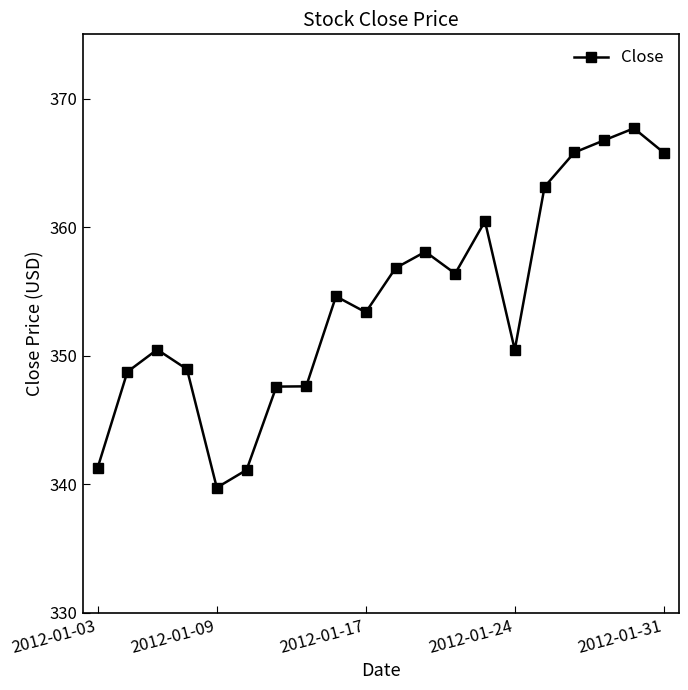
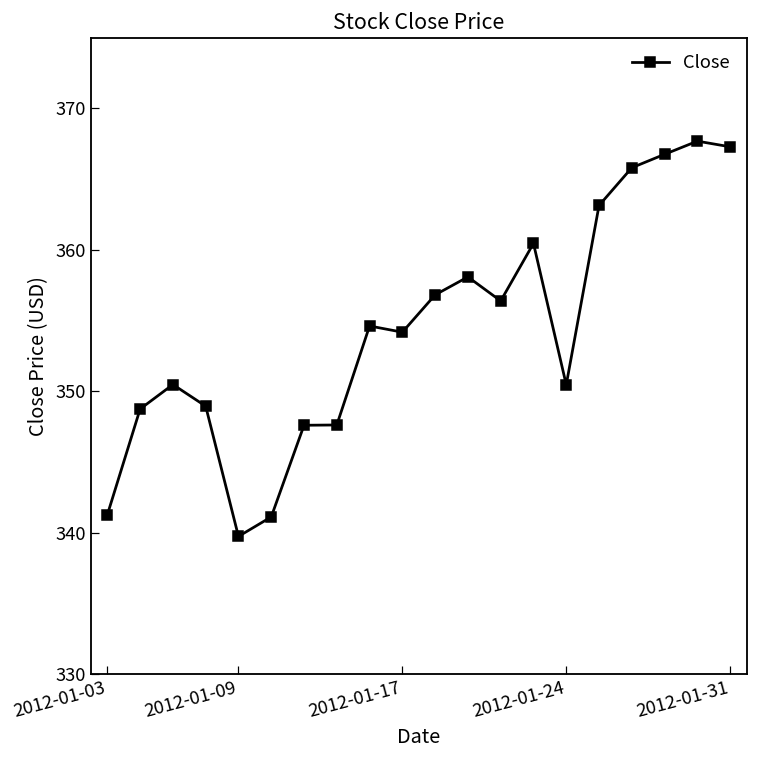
  {
    "2012-01-03": 341.3,
    "2012-01-09": 339.7,
-   "2012-01-17": 353.4,
+   "2012-01-17": 354.2,
    "2012-01-24": 350.5,
-   "2012-01-31": 365.8
+   "2012-01-31": 367.3
  }
